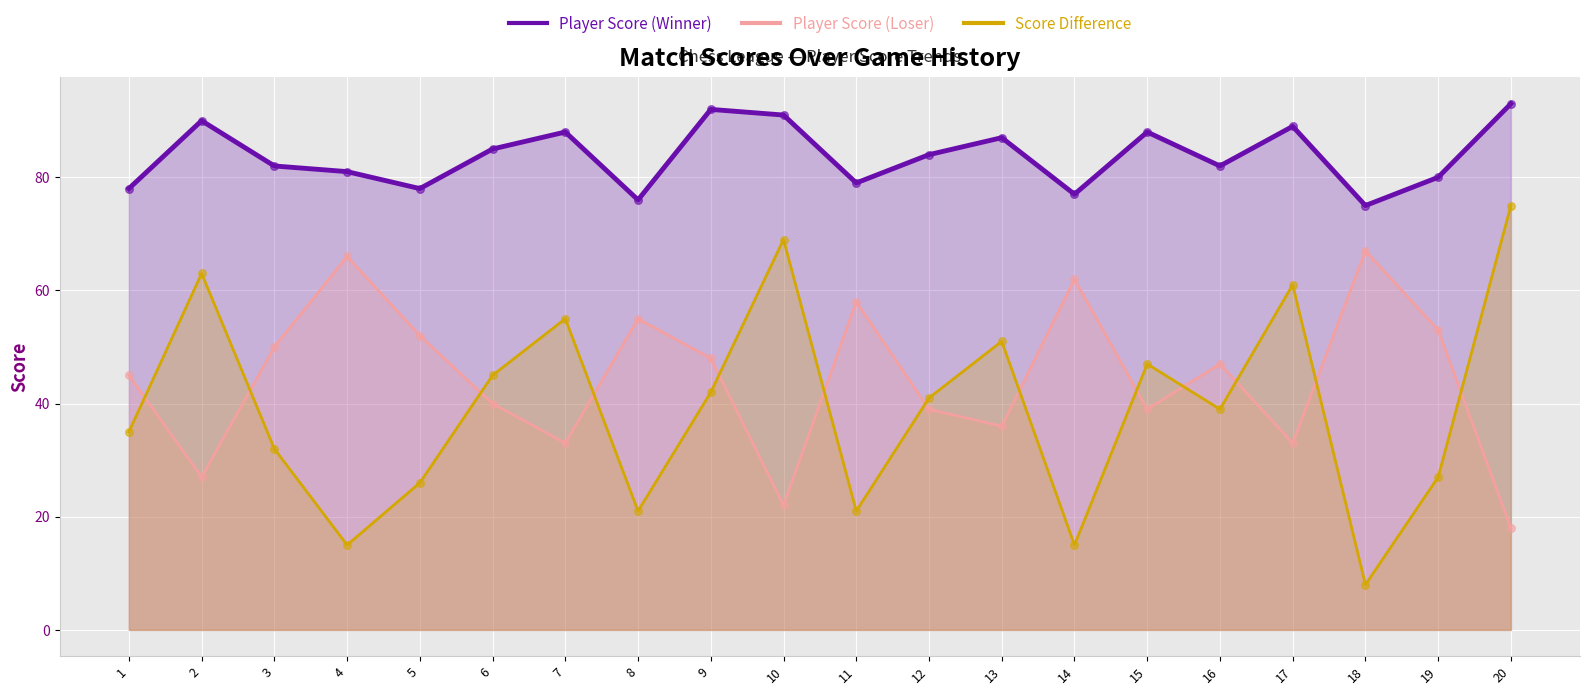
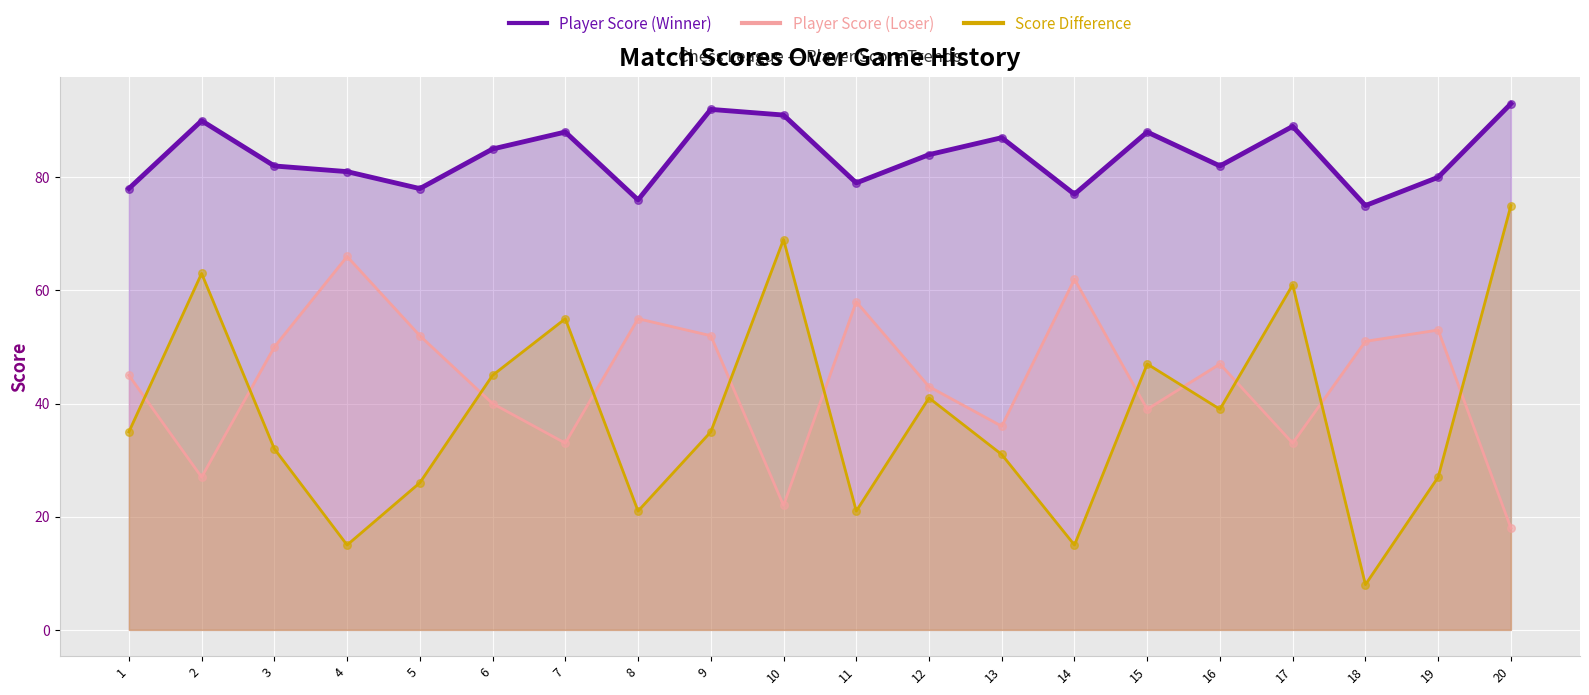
  {
    "Player Score (Winner)": {
      "1": 78,
      "2": 90,
      "3": 82,
      "4": 81,
      "5": 78,
      "6": 85,
      "7": 88,
      "8": 76,
      "9": 92,
      "10": 91,
      "11": 79,
      "12": 84,
      "13": 87,
      "14": 77,
      "15": 88,
      "16": 82,
      "17": 89,
      "18": 75,
      "19": 80,
      "20": 93
    },
    "Player Score (Loser)": {
      "1": 45,
      "2": 27,
      "3": 50,
      "4": 66,
      "5": 52,
      "6": 40,
      "7": 33,
      "8": 55,
-     "9": 48,
+     "9": 52,
      "10": 22,
      "11": 58,
-     "12": 39,
+     "12": 43,
      "13": 36,
      "14": 62,
      "15": 39,
      "16": 47,
      "17": 33,
-     "18": 67,
+     "18": 51,
      "19": 53,
      "20": 18
    },
    "Score Difference": {
      "1": 35,
      "2": 63,
      "3": 32,
      "4": 15,
      "5": 26,
      "6": 45,
      "7": 55,
      "8": 21,
-     "9": 42,
+     "9": 35,
      "10": 69,
      "11": 21,
      "12": 41,
-     "13": 51,
+     "13": 31,
      "14": 15,
      "15": 47,
      "16": 39,
      "17": 61,
      "18": 8,
      "19": 27,
      "20": 75
    }
  }
